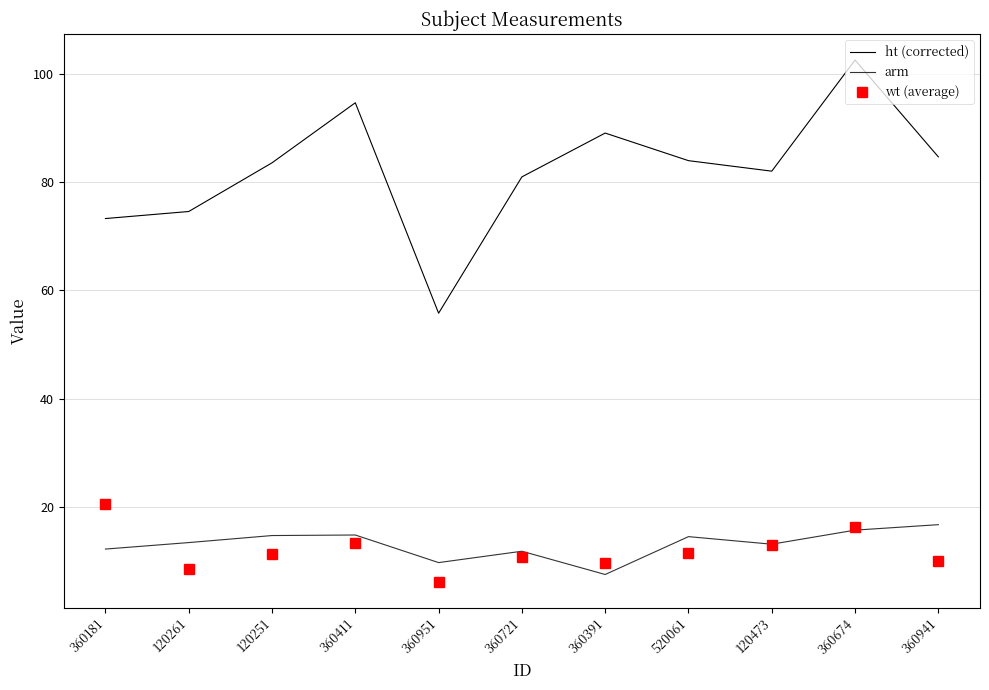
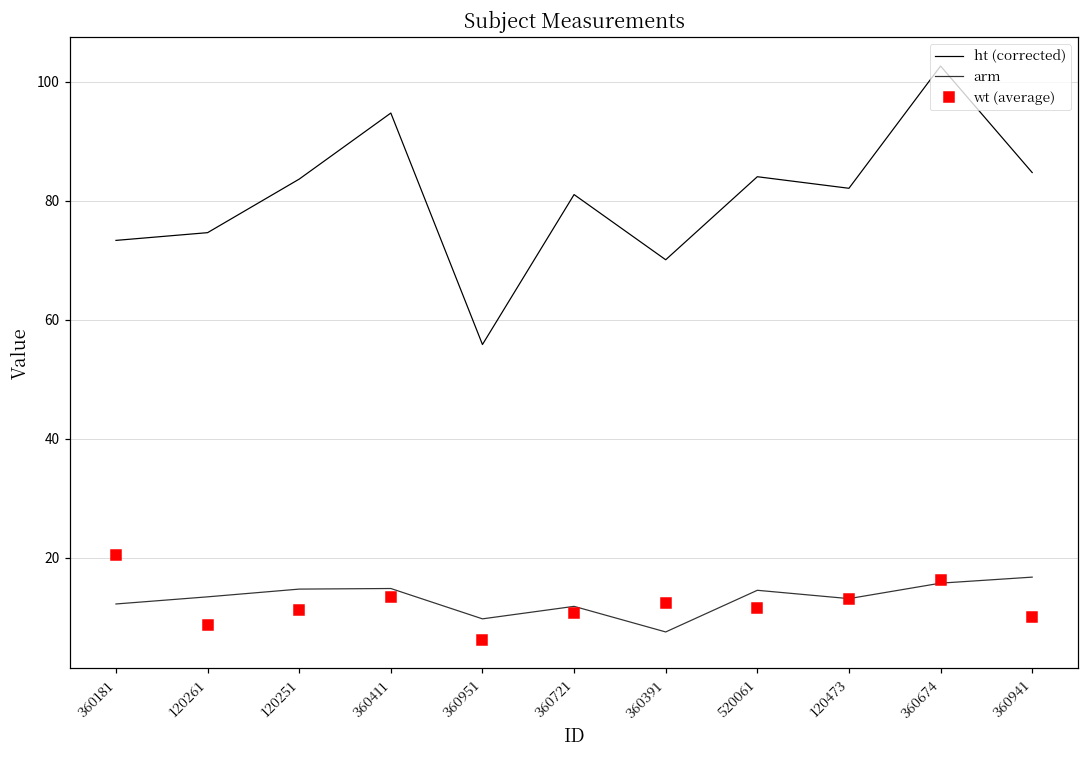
  {
    "ht (corrected)": {
      "360181": 73,
      "120261": 75,
      "120251": 84,
      "360411": 95,
      "360951": 56,
      "360721": 81,
-     "360391": 89,
+     "360391": 70,
      "520061": 84,
      "120473": 82,
      "360941": 85
    },
    "arm": {
      "360181": 12,
      "120261": 13,
      "120251": 15,
      "360411": 15,
      "360951": 10,
      "360721": 12,
      "360391": 8,
      "520061": 15,
      "360674": 16,
      "360941": 17
    },
    "wt (average)": {
      "360181": 20,
      "120261": 9,
      "120251": 11,
      "360411": 13,
      "360951": 6,
      "360721": 11,
-     "360391": 10,
+     "360391": 12,
      "520061": 12,
      "360674": 16,
      "360941": 10
    }
  }
